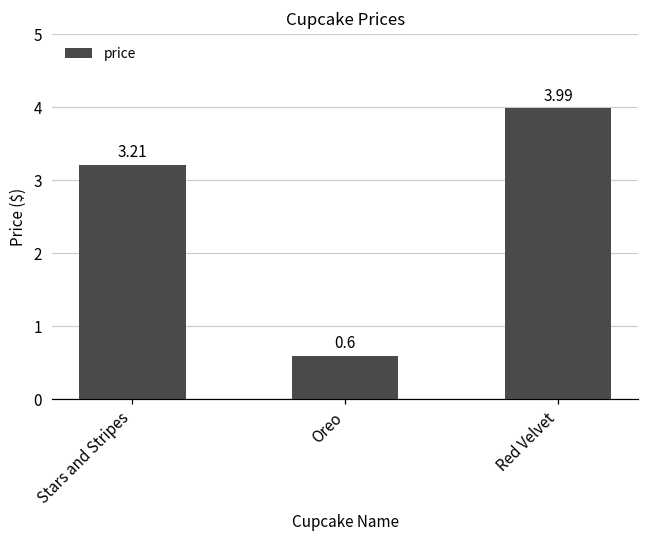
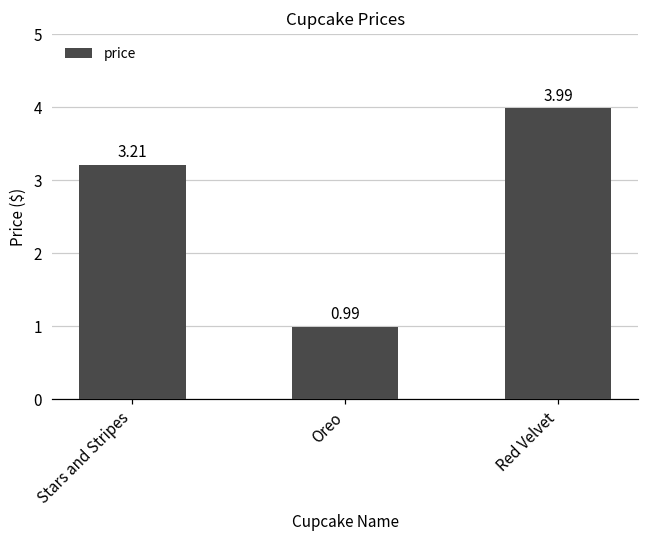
  {
    "Stars and Stripes": 3.21,
-   "Oreo": 0.6,
+   "Oreo": 0.99,
    "Red Velvet": 3.99
  }
